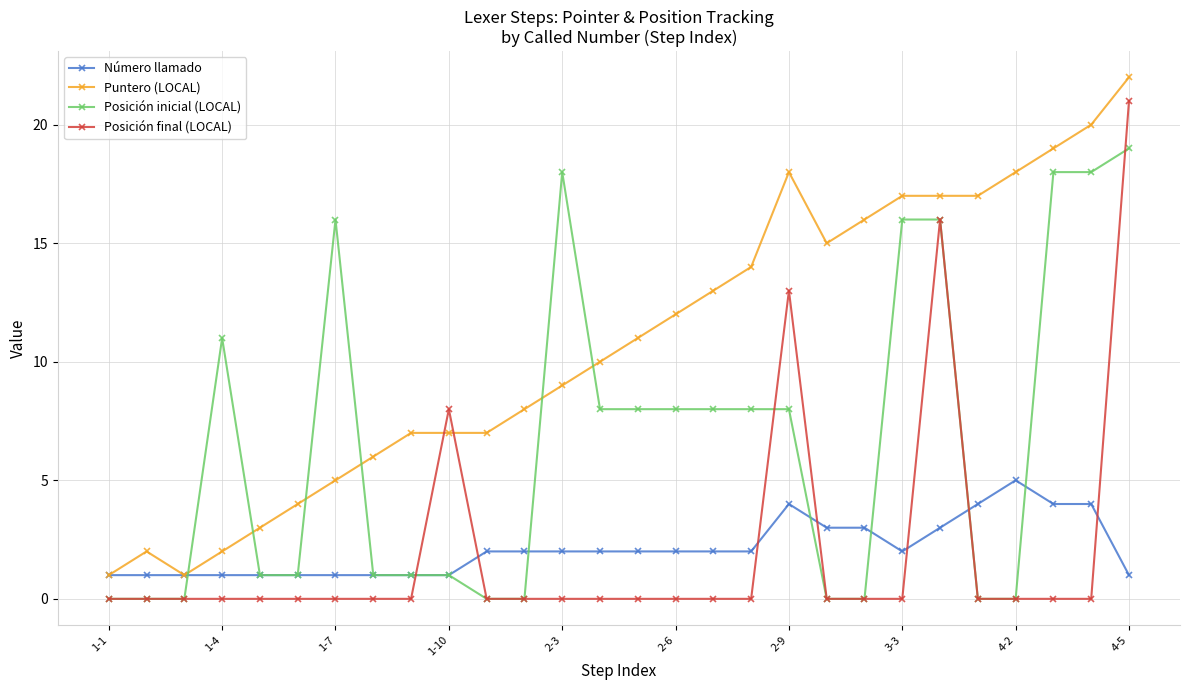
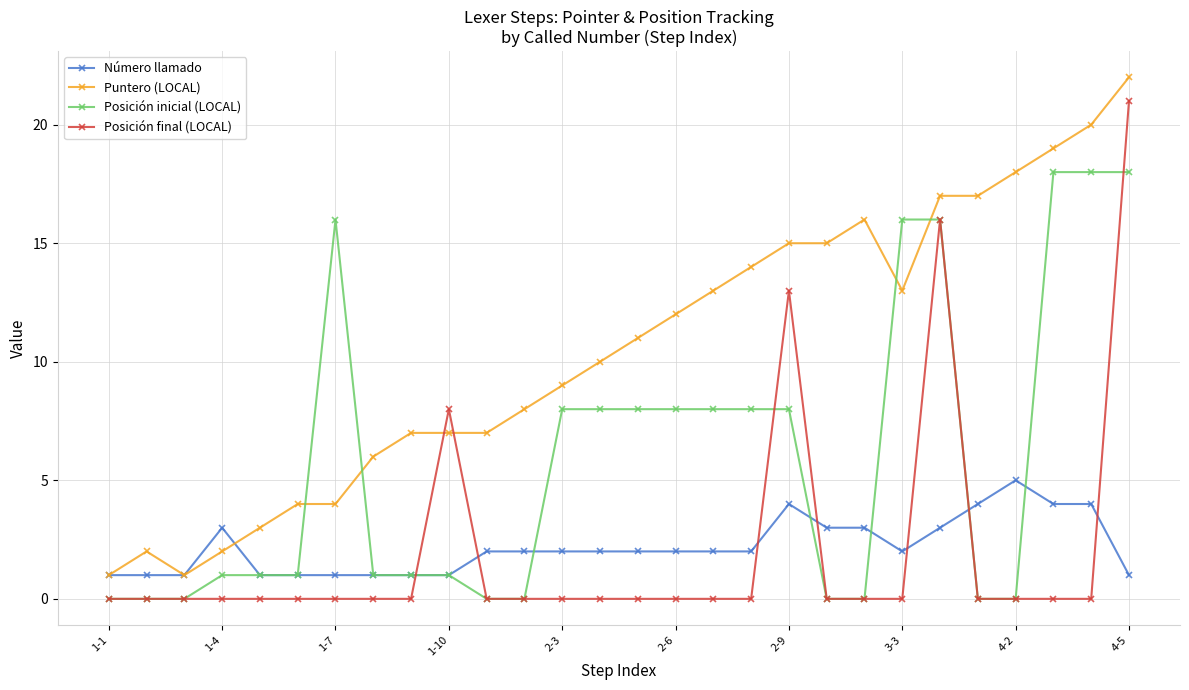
  {
    "Número llamado": {
-     "1-4": 1,
+     "1-4": 3,
      "1-7": 1,
      "2-3": 2,
      "2-6": 2,
      "2-9": 4,
      "3-3": 2,
      "4-2": 5,
      "4-5": 1
    },
    "Puntero (LOCAL)": {
      "1-4": 2,
-     "1-7": 5,
+     "1-7": 4,
      "1-10": 7,
      "2-3": 9,
      "2-6": 12,
-     "2-9": 18,
-     "3-3": 17,
+     "2-9": 15,
+     "3-3": 13,
      "4-2": 18,
      "4-5": 22
    },
    "Posición inicial (LOCAL)": {
-     "1-4": 11,
+     "1-4": 1,
      "1-7": 16,
-     "2-3": 18,
+     "2-3": 8,
      "2-6": 8,
      "2-9": 8,
      "3-3": 16,
-     "4-5": 19
+     "4-5": 18
    },
    "Posición final (LOCAL)": {
      "1-4": 0,
      "1-7": 0,
      "1-10": 8,
      "2-3": 0,
      "2-6": 0,
      "2-9": 13,
      "3-3": 0,
      "4-5": 21
    }
  }
